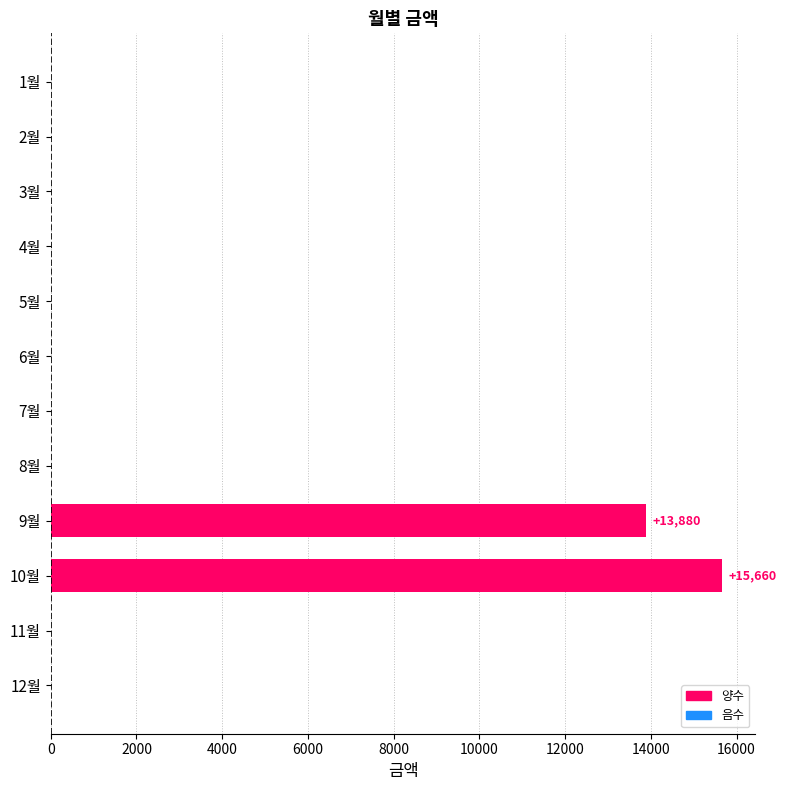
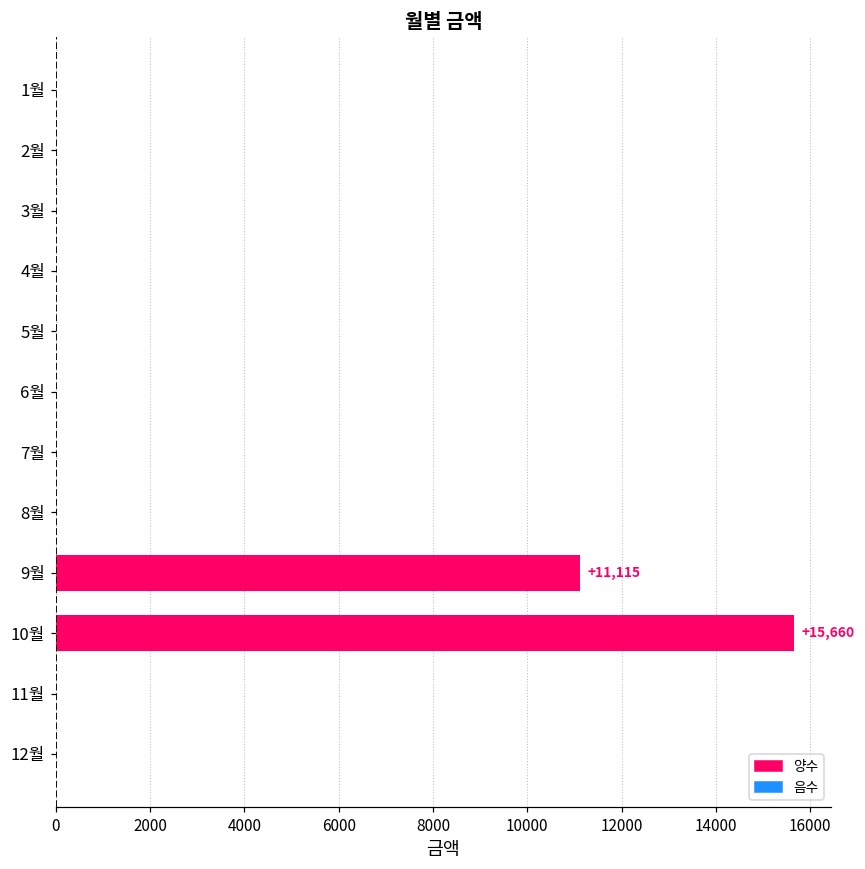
  {
-   "9월": "+13,880",
+   "9월": "+11,115",
    "10월": "+15,660"
  }
